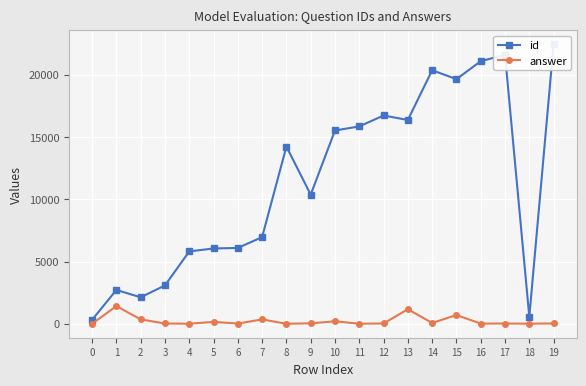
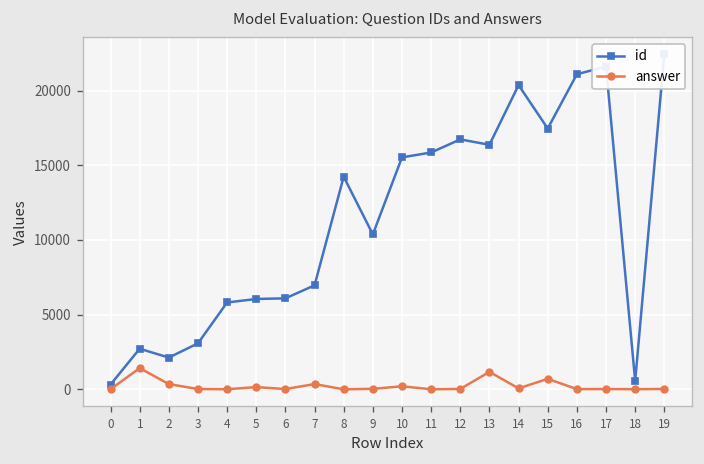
  {
    "id": {
      "0": 300,
      "1": 2700,
      "2": 2100,
      "3": 3100,
      "4": 5800,
      "5": 6000,
      "6": 6100,
      "7": 7000,
      "8": 14200,
      "9": 10400,
      "10": 15500,
      "11": 15900,
      "12": 16700,
      "13": 16400,
      "14": 20400,
-     "15": 19700,
+     "15": 17500,
      "16": 21100,
      "18": 600
    },
    "answer": {
      "0": 0,
      "1": 1400,
      "2": 400,
      "3": 0,
      "4": 0,
      "5": 200,
      "6": 0,
      "7": 400,
      "8": 0,
      "9": 0,
      "10": 200,
      "11": 0,
      "12": 0,
      "13": 1200,
      "14": 100,
      "15": 700,
      "16": 0,
      "17": 0,
      "18": 0,
      "19": 0
    }
  }
